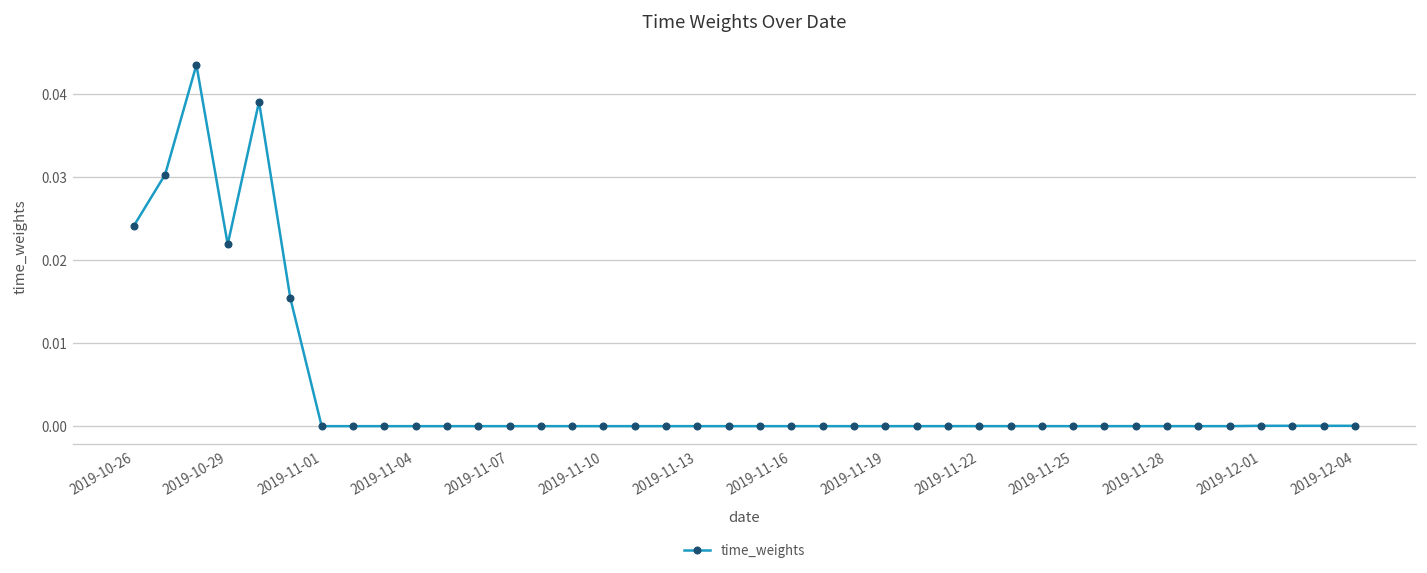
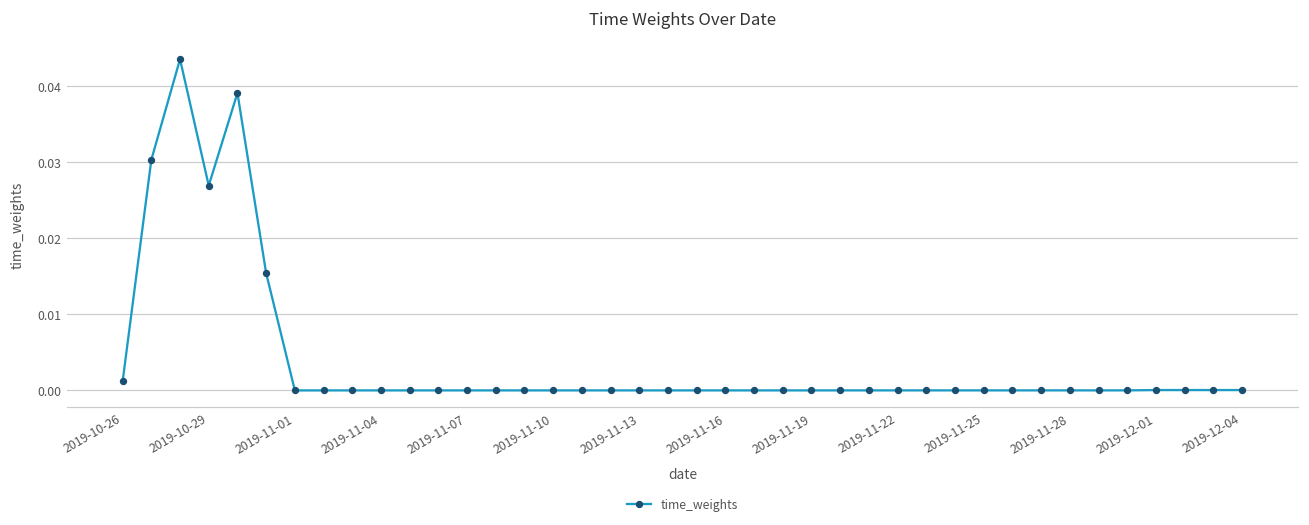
  {
-   "2019-10-26": 0.024,
-   "2019-10-29": 0.022,
+   "2019-10-26": 0.001,
+   "2019-10-29": 0.027,
    "2019-11-01": 0.000,
    "2019-11-04": 0.000,
    "2019-11-07": 0.000,
    "2019-11-10": 0.000,
    "2019-11-13": 0.000,
    "2019-11-16": 0.000,
    "2019-11-19": 0.000,
    "2019-11-22": 0.000,
    "2019-11-25": 0.000,
    "2019-11-28": 0.000,
    "2019-12-01": 0.000,
    "2019-12-04": 0.000
  }
